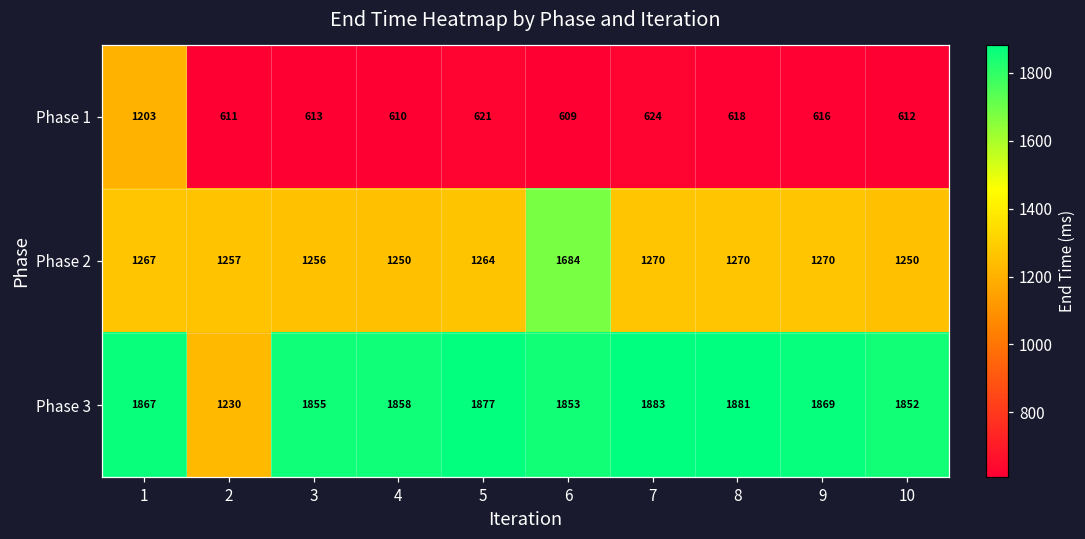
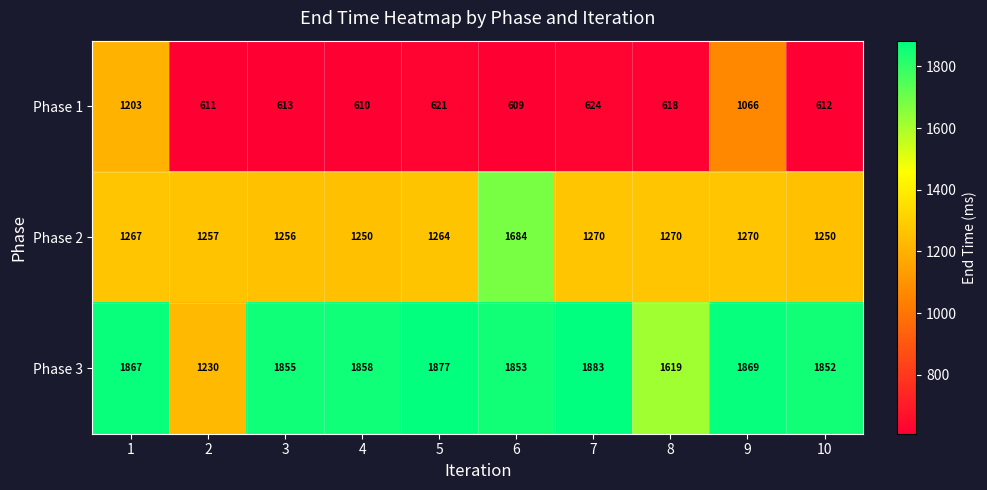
  {
    "Phase 1": {
      "1": 1203,
      "2": 611,
      "3": 613,
      "4": 610,
      "5": 621,
      "6": 609,
      "7": 624,
      "8": 618,
-     "9": 616,
+     "9": 1066,
      "10": 612
    },
    "Phase 2": {
      "1": 1267,
      "2": 1257,
      "3": 1256,
      "4": 1250,
      "5": 1264,
      "6": 1684,
      "7": 1270,
      "8": 1270,
      "9": 1270,
      "10": 1250
    },
    "Phase 3": {
      "1": 1867,
      "2": 1230,
      "3": 1855,
      "4": 1858,
      "5": 1877,
      "6": 1853,
      "7": 1883,
-     "8": 1881,
+     "8": 1619,
      "9": 1869,
      "10": 1852
    }
  }
